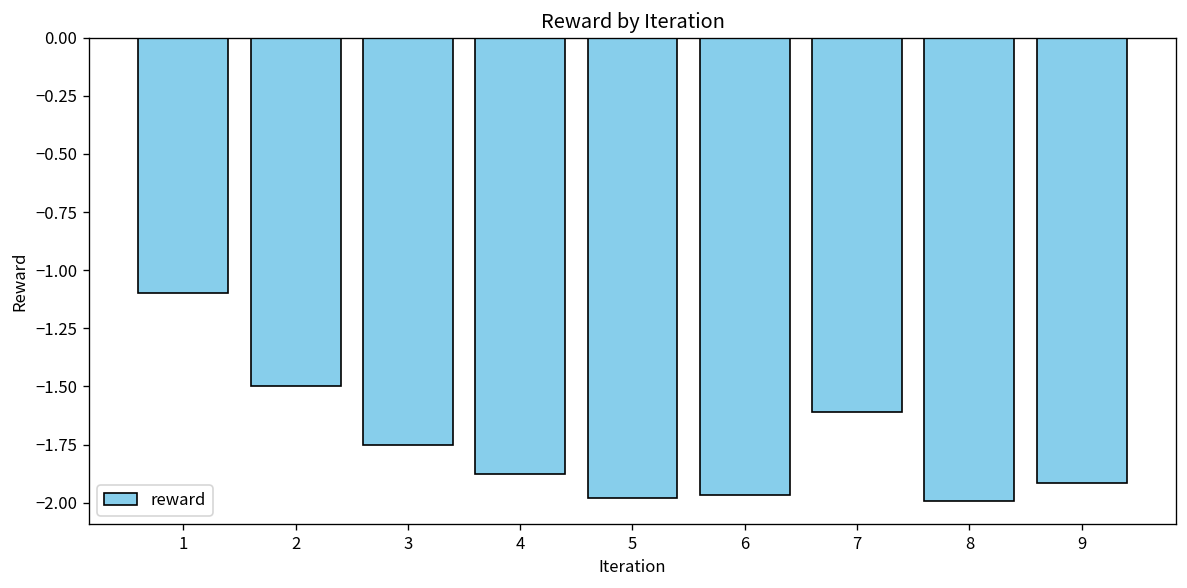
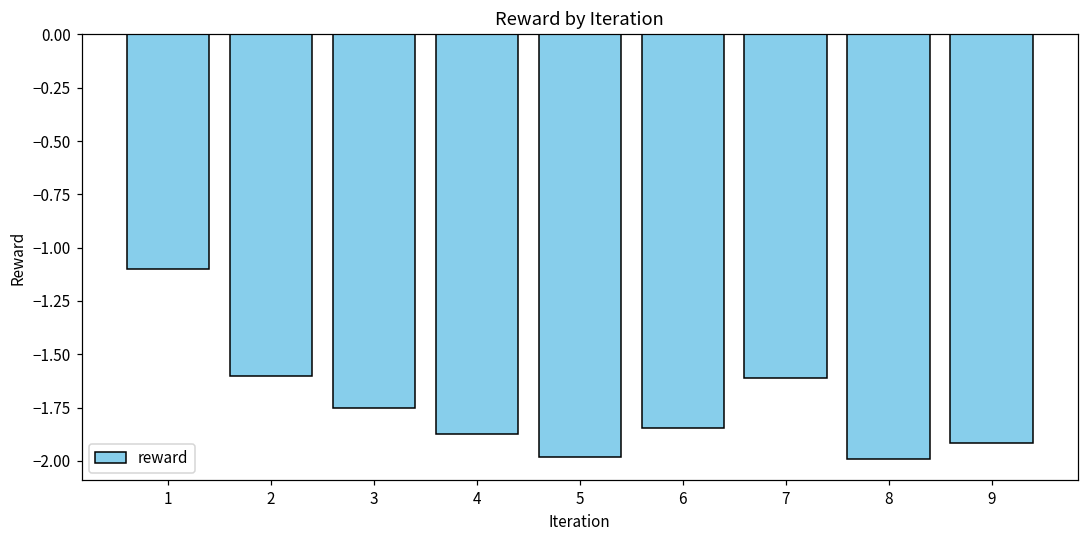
  {
    "1": -1.10,
-   "2": -1.5,
+   "2": -1.6,
    "3": -1.75,
    "4": -1.88,
    "5": -1.98,
-   "6": -1.97,
+   "6": -1.85,
    "7": -1.61,
    "8": -1.99,
    "9": -1.91
  }
